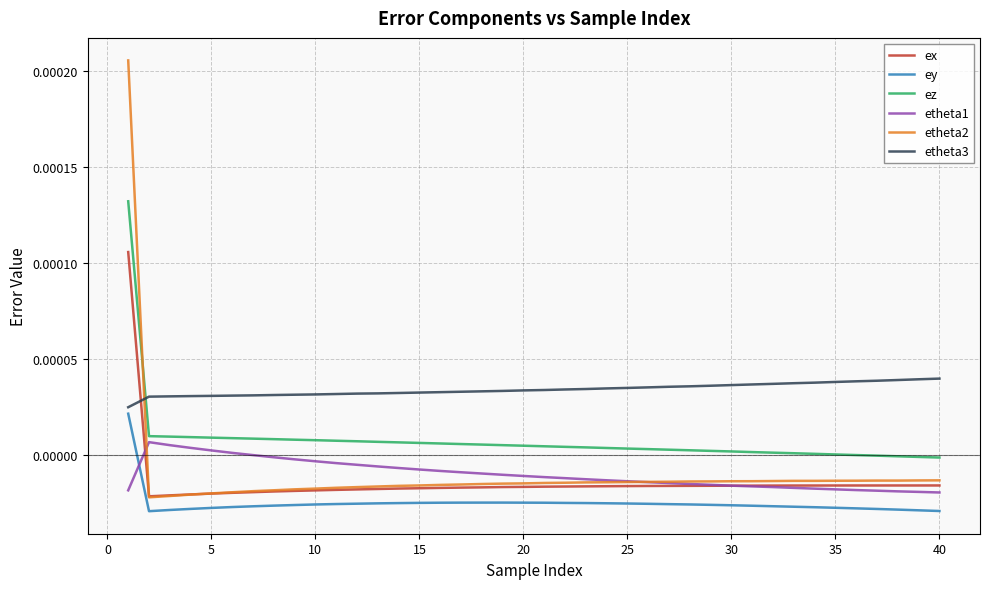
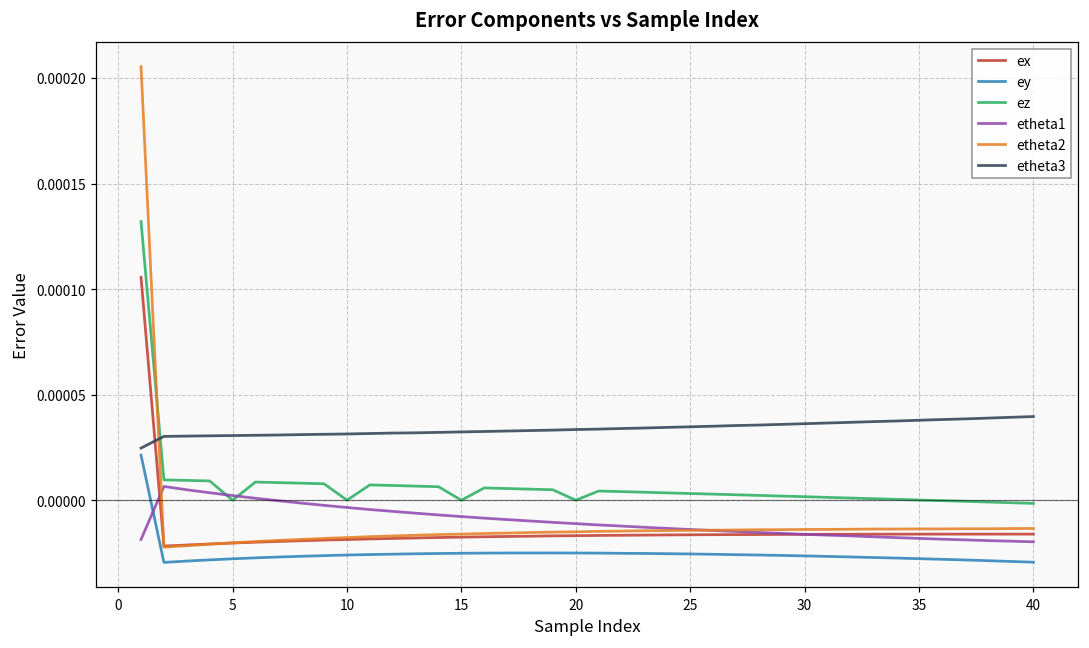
  {
    "ex": {
      "15": -0.000017,
      "20": -0.000017,
      "25": -0.000016,
      "35": -0.000016,
      "40": -0.000016
    },
    "ey": {
      "5": -0.000028,
      "10": -0.000026,
      "15": -0.000025,
      "20": -0.000025,
      "25": -0.000025,
      "30": -0.000026,
      "35": -0.000028,
      "40": -0.000029
    },
    "ez": {
-     "5": 0.00001,
-     "10": 0.00001,
-     "15": 0.00001,
-     "20": 0.000005,
+     "5": 0.00000,
+     "10": 0.00000,
+     "15": 0.00000,
+     "20": 0.000000,
      "25": 0.000003,
      "30": 0.000002,
      "35": 0.000000,
      "40": -0.000002
    },
    "etheta1": {
      "5": 0.000002,
      "10": -0.000003,
      "15": -0.000008,
      "20": -0.000011,
      "35": -0.000018,
      "40": -0.000020
    },
    "etheta2": {
      "15": -0.000016,
      "20": -0.000015,
      "30": -0.000014,
      "35": -0.000014,
      "40": -0.000013
    },
    "etheta3": {
      "5": 0.000031,
      "10": 0.000031,
      "15": 0.000032,
      "20": 0.000033,
      "25": 0.000035,
      "30": 0.000036,
      "35": 0.000038,
      "40": 0.000040
    }
  }
